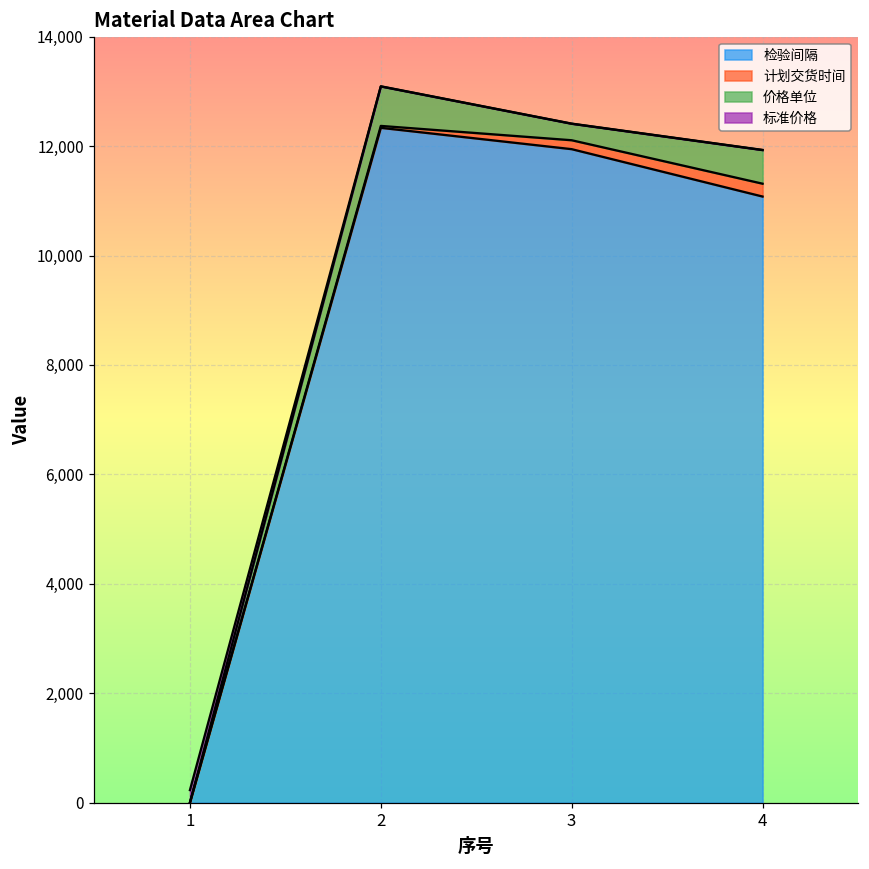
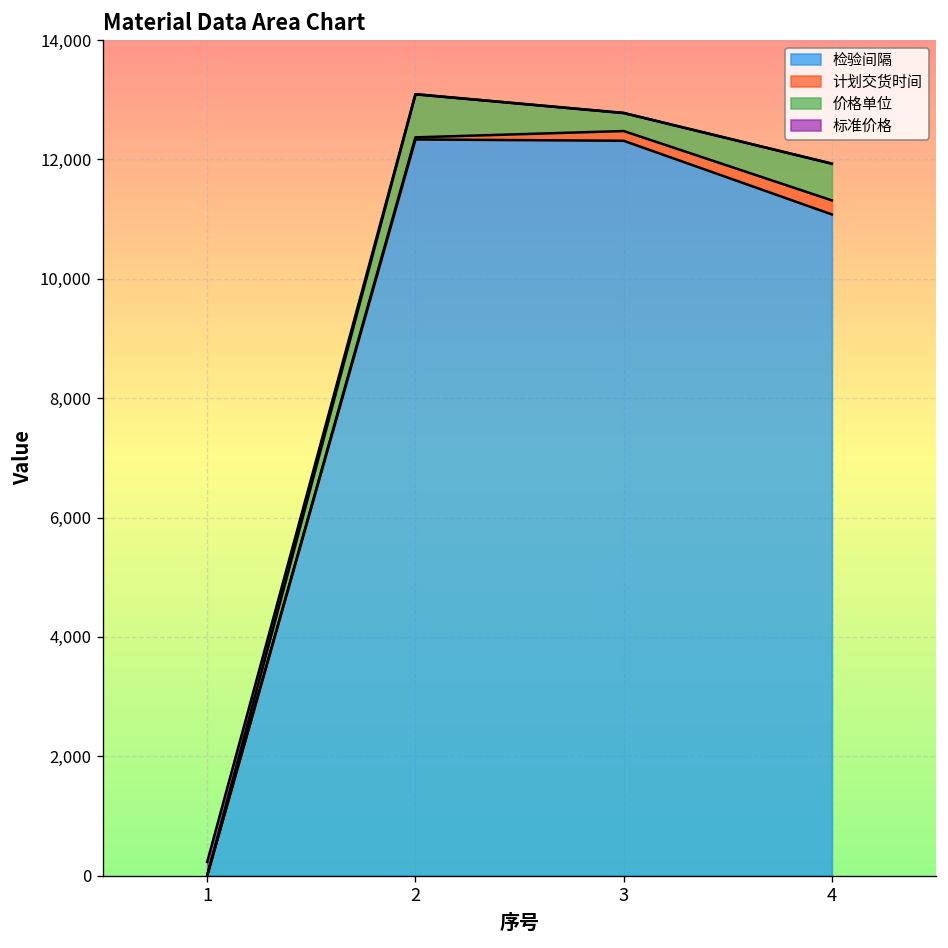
  {
    "检验间隔": {
-     "3": "11,900",
+     "3": "12,300",
      "4": "11,100"
    },
    "计划交货时间": {
      "3": "200",
      "4": "200"
    },
    "标准价格": {
      "1": "200"
    }
  }
